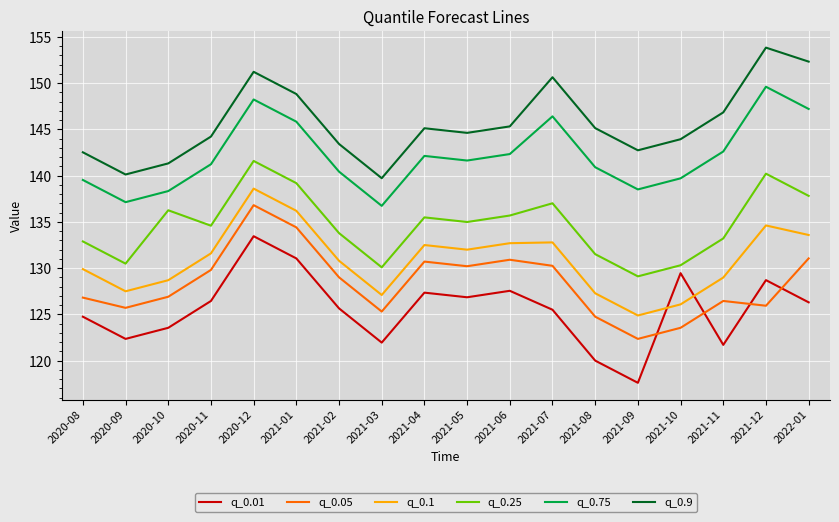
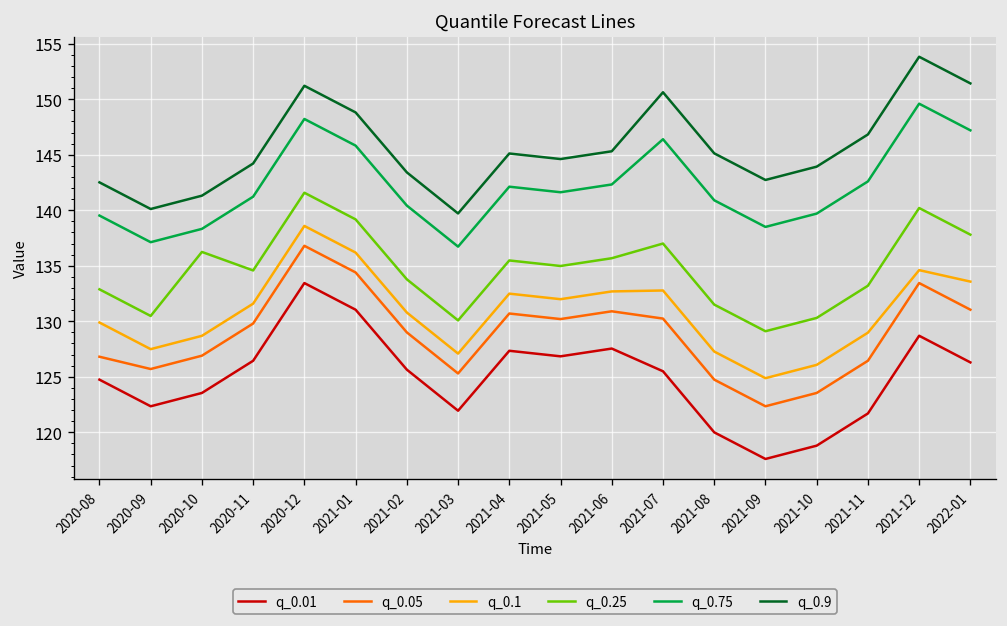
  {
    "q_0.01": {
      "2020-08": 125,
      "2020-09": 122,
      "2020-10": 124,
      "2020-11": 126,
      "2020-12": 133,
      "2021-01": 131,
      "2021-02": 126,
      "2021-03": 122,
      "2021-04": 127,
      "2021-05": 127,
      "2021-06": 128,
      "2021-07": 125,
      "2021-08": 120,
      "2021-09": 118,
-     "2021-10": 129,
+     "2021-10": 119,
      "2021-11": 122,
      "2021-12": 129,
      "2022-01": 126
    },
    "q_0.05": {
      "2020-08": 127,
      "2020-09": 126,
      "2020-10": 127,
      "2020-11": 130,
      "2020-12": 137,
      "2021-01": 134,
      "2021-02": 129,
      "2021-03": 125,
      "2021-04": 131,
      "2021-05": 130,
      "2021-06": 131,
      "2021-07": 130,
      "2021-08": 125,
      "2021-09": 122,
      "2021-10": 124,
      "2021-11": 126,
-     "2021-12": 126,
+     "2021-12": 133,
      "2022-01": 131
    },
    "q_0.1": {
      "2020-08": 130,
      "2020-09": 127,
      "2020-10": 129,
      "2020-11": 132,
      "2020-12": 139,
      "2021-01": 136,
      "2021-02": 131,
      "2021-03": 127,
      "2021-04": 132,
      "2021-05": 132,
      "2021-06": 133,
      "2021-07": 133,
      "2021-08": 127,
      "2021-09": 125,
      "2021-10": 126,
      "2021-11": 129,
      "2021-12": 135,
      "2022-01": 134
    },
    "q_0.25": {
      "2020-08": 133,
      "2020-09": 130,
      "2020-10": 136,
      "2020-11": 135,
      "2020-12": 142,
      "2021-01": 139,
      "2021-02": 134,
      "2021-03": 130,
      "2021-04": 135,
      "2021-05": 135,
      "2021-06": 136,
      "2021-07": 137,
      "2021-08": 132,
      "2021-09": 129,
      "2021-10": 130,
      "2021-11": 133,
      "2021-12": 140,
      "2022-01": 138
    },
    "q_0.75": {
      "2020-08": 140,
      "2020-09": 137,
      "2020-10": 138,
      "2020-11": 141,
      "2020-12": 148,
      "2021-01": 146,
      "2021-02": 140,
      "2021-03": 137,
      "2021-04": 142,
      "2021-05": 142,
      "2021-06": 142,
      "2021-07": 146,
      "2021-08": 141,
      "2021-09": 138,
      "2021-10": 140,
      "2021-11": 143,
      "2021-12": 150,
      "2022-01": 147
    },
    "q_0.9": {
      "2020-08": 143,
      "2020-09": 140,
      "2020-10": 141,
      "2020-11": 144,
      "2020-12": 151,
      "2021-01": 149,
      "2021-02": 143,
      "2021-03": 140,
      "2021-04": 145,
      "2021-05": 145,
      "2021-06": 145,
      "2021-07": 151,
      "2021-08": 145,
      "2021-09": 143,
      "2021-10": 144,
      "2021-11": 147,
      "2021-12": 154,
-     "2022-01": 152
+     "2022-01": 151
    }
  }
